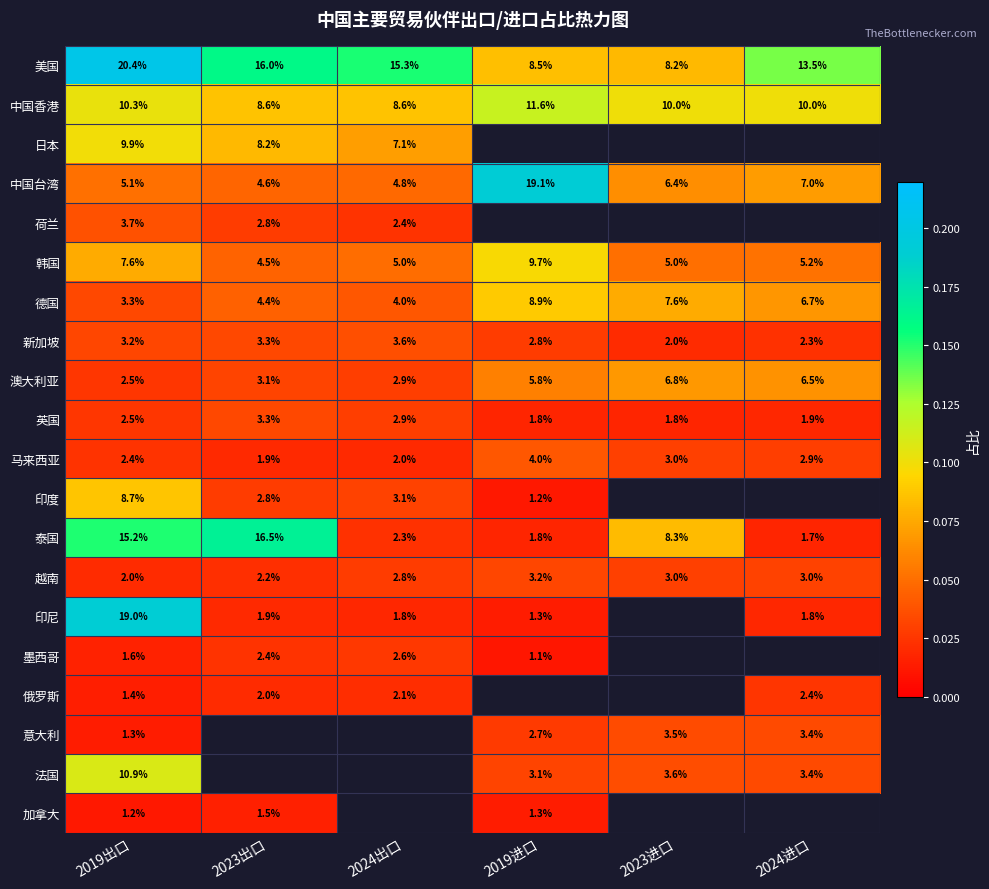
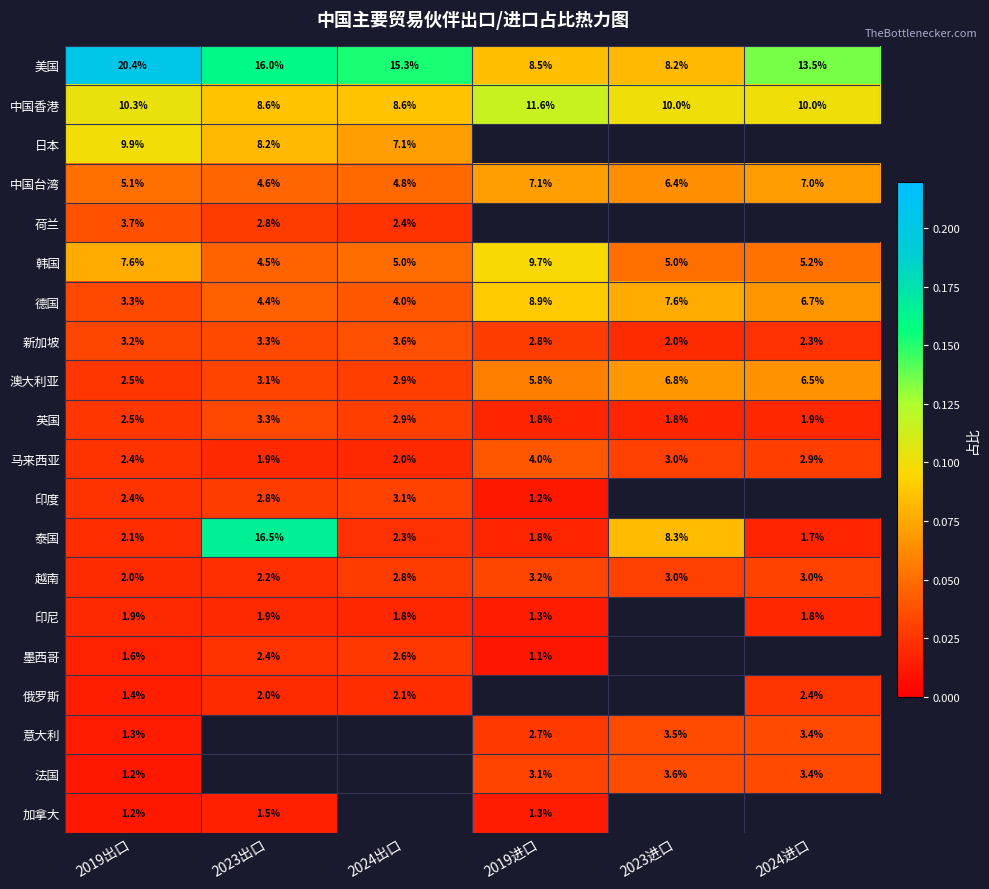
  {
    "美国": {
      "2019出口": "20.4%",
      "2023出口": "16.0%",
      "2024出口": "15.3%",
      "2019进口": "8.5%",
      "2023进口": "8.2%",
      "2024进口": "13.5%"
    },
    "中国香港": {
      "2019出口": "10.3%",
      "2023出口": "8.6%",
      "2024出口": "8.6%",
      "2019进口": "11.6%",
      "2023进口": "10.0%",
      "2024进口": "10.0%"
    },
    "日本": {
      "2019出口": "9.9%",
      "2023出口": "8.2%",
      "2024出口": "7.1%"
    },
    "中国台湾": {
      "2019出口": "5.1%",
      "2023出口": "4.6%",
      "2024出口": "4.8%",
-     "2019进口": "19.1%",
+     "2019进口": "7.1%",
      "2023进口": "6.4%",
      "2024进口": "7.0%"
    },
    "荷兰": {
      "2019出口": "3.7%",
      "2023出口": "2.8%",
      "2024出口": "2.4%"
    },
    "韩国": {
      "2019出口": "7.6%",
      "2023出口": "4.5%",
      "2024出口": "5.0%",
      "2019进口": "9.7%",
      "2023进口": "5.0%",
      "2024进口": "5.2%"
    },
    "德国": {
      "2019出口": "3.3%",
      "2023出口": "4.4%",
      "2024出口": "4.0%",
      "2019进口": "8.9%",
      "2023进口": "7.6%",
      "2024进口": "6.7%"
    },
    "新加坡": {
      "2019出口": "3.2%",
      "2023出口": "3.3%",
      "2024出口": "3.6%",
      "2019进口": "2.8%",
      "2023进口": "2.0%",
      "2024进口": "2.3%"
    },
    "澳大利亚": {
      "2019出口": "2.5%",
      "2023出口": "3.1%",
      "2024出口": "2.9%",
      "2019进口": "5.8%",
      "2023进口": "6.8%",
      "2024进口": "6.5%"
    },
    "英国": {
      "2019出口": "2.5%",
      "2023出口": "3.3%",
      "2024出口": "2.9%",
      "2019进口": "1.8%",
      "2023进口": "1.8%",
      "2024进口": "1.9%"
    },
    "马来西亚": {
      "2019出口": "2.4%",
      "2023出口": "1.9%",
      "2024出口": "2.0%",
      "2019进口": "4.0%",
      "2023进口": "3.0%",
      "2024进口": "2.9%"
    },
    "印度": {
-     "2019出口": "8.7%",
+     "2019出口": "2.4%",
      "2023出口": "2.8%",
      "2024出口": "3.1%",
      "2019进口": "1.2%"
    },
    "泰国": {
-     "2019出口": "15.2%",
+     "2019出口": "2.1%",
      "2023出口": "16.5%",
      "2024出口": "2.3%",
      "2019进口": "1.8%",
      "2023进口": "8.3%",
      "2024进口": "1.7%"
    },
    "越南": {
      "2019出口": "2.0%",
      "2023出口": "2.2%",
      "2024出口": "2.8%",
      "2019进口": "3.2%",
      "2023进口": "3.0%",
      "2024进口": "3.0%"
    },
    "印尼": {
-     "2019出口": "19.0%",
+     "2019出口": "1.9%",
      "2023出口": "1.9%",
      "2024出口": "1.8%",
      "2019进口": "1.3%",
      "2024进口": "1.8%"
    },
    "墨西哥": {
      "2019出口": "1.6%",
      "2023出口": "2.4%",
      "2024出口": "2.6%",
      "2019进口": "1.1%"
    },
    "俄罗斯": {
      "2019出口": "1.4%",
      "2023出口": "2.0%",
      "2024出口": "2.1%",
      "2024进口": "2.4%"
    },
    "意大利": {
      "2019出口": "1.3%",
      "2019进口": "2.7%",
      "2023进口": "3.5%",
      "2024进口": "3.4%"
    },
    "法国": {
-     "2019出口": "10.9%",
+     "2019出口": "1.2%",
      "2019进口": "3.1%",
      "2023进口": "3.6%",
      "2024进口": "3.4%"
    },
    "加拿大": {
      "2019出口": "1.2%",
      "2023出口": "1.5%",
      "2019进口": "1.3%"
    }
  }
